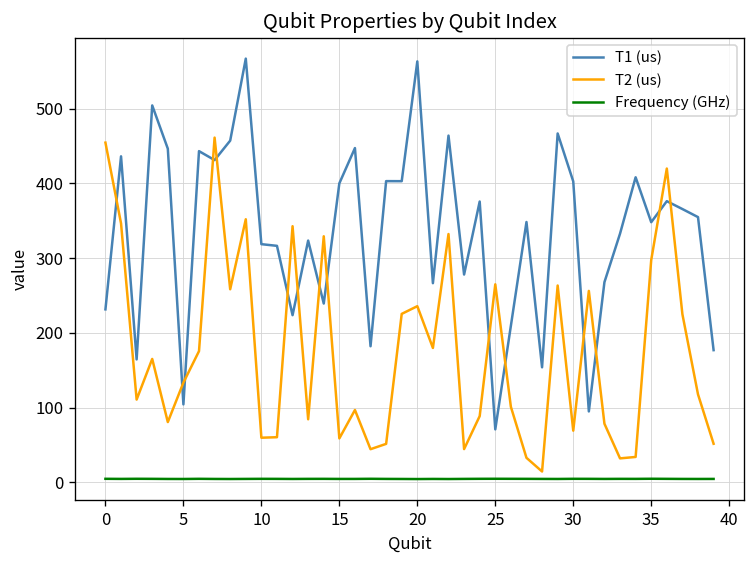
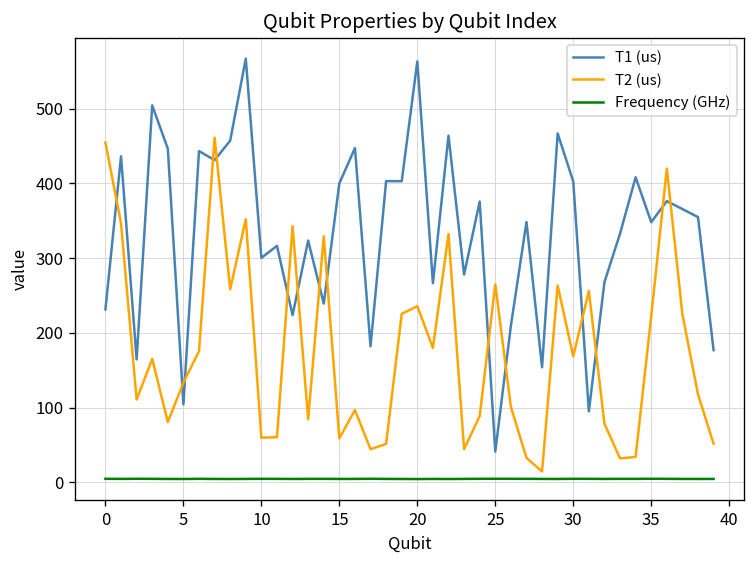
  {
    "T1 (us)": {
      "0": 230,
      "5": 100,
-     "10": 320,
+     "10": 300,
      "15": 400,
      "20": 560,
-     "25": 70,
+     "25": 40,
      "30": 400,
      "35": 350
    },
    "T2 (us)": {
      "0": 450,
      "5": 130,
      "10": 60,
      "15": 60,
      "20": 240,
      "25": 260,
-     "30": 70,
-     "35": 300
+     "30": 170,
+     "35": 220
    },
    "Frequency (GHz)": {
      "0": 0,
      "5": 0,
      "10": 0,
      "15": 0,
      "20": 0,
      "25": 0,
      "30": 0,
      "35": 0
    }
  }
